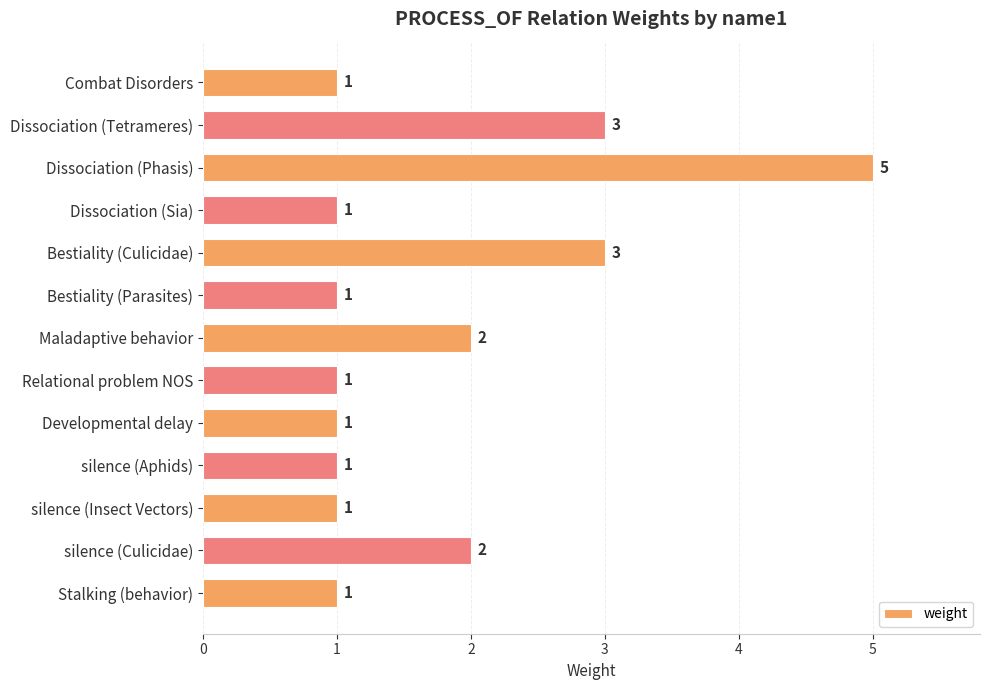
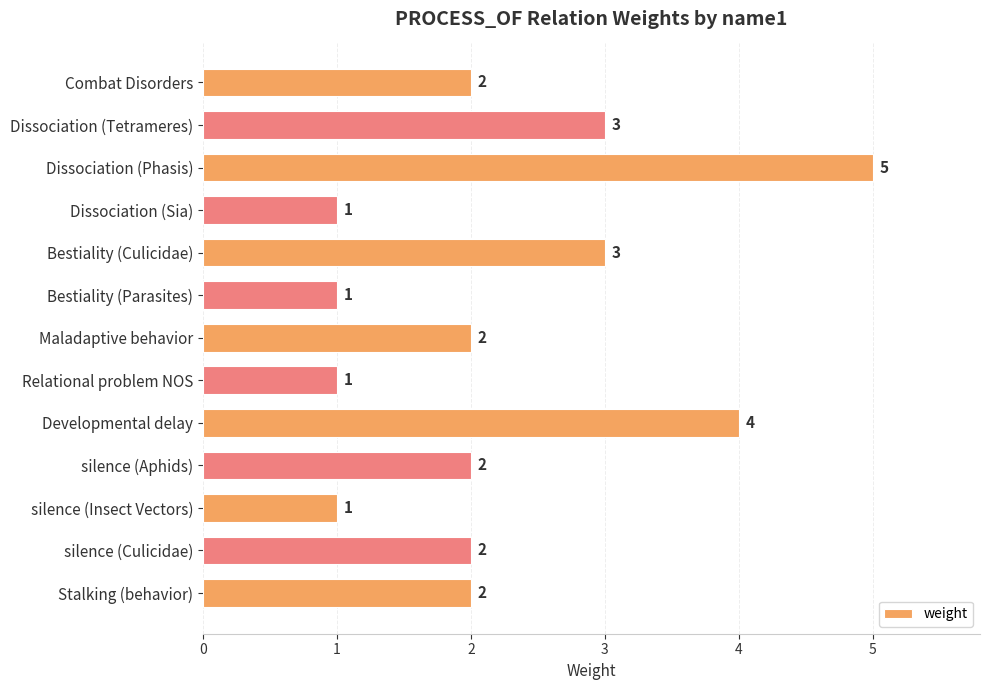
  {
-   "Combat Disorders": 1,
+   "Combat Disorders": 2,
    "Dissociation (Tetrameres)": 3,
    "Dissociation (Phasis)": 5,
    "Dissociation (Sia)": 1,
    "Bestiality (Culicidae)": 3,
    "Bestiality (Parasites)": 1,
    "Maladaptive behavior": 2,
    "Relational problem NOS": 1,
-   "Developmental delay": 1,
-   "silence (Aphids)": 1,
+   "Developmental delay": 4,
+   "silence (Aphids)": 2,
    "silence (Insect Vectors)": 1,
    "silence (Culicidae)": 2,
-   "Stalking (behavior)": 1
+   "Stalking (behavior)": 2
  }
